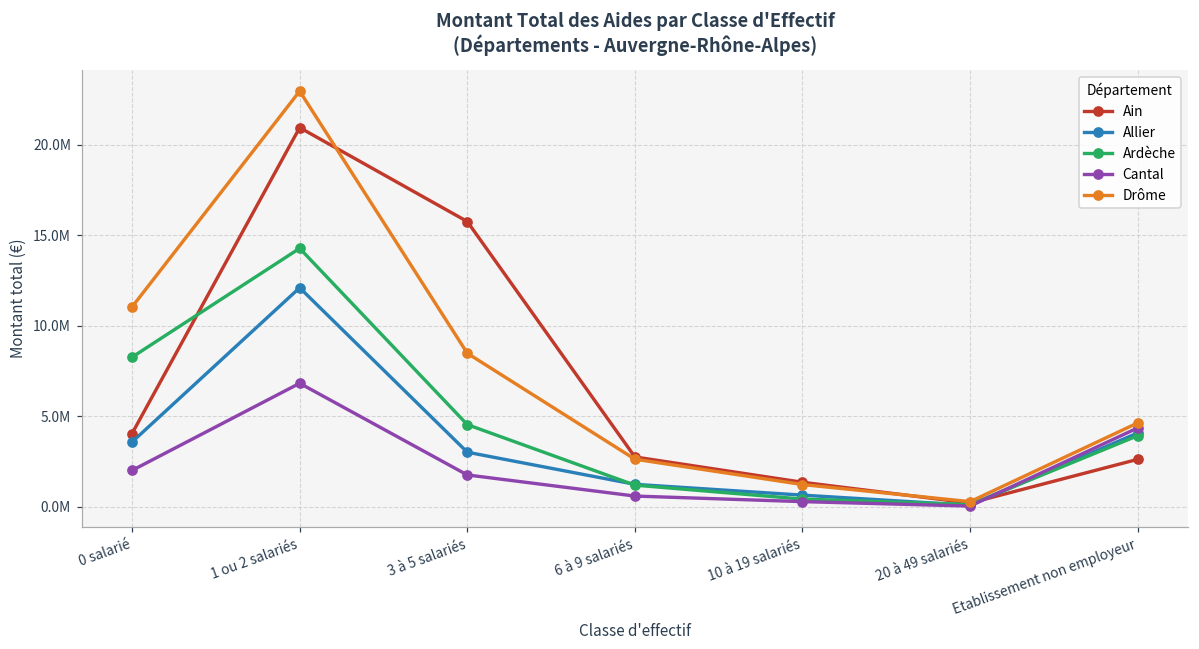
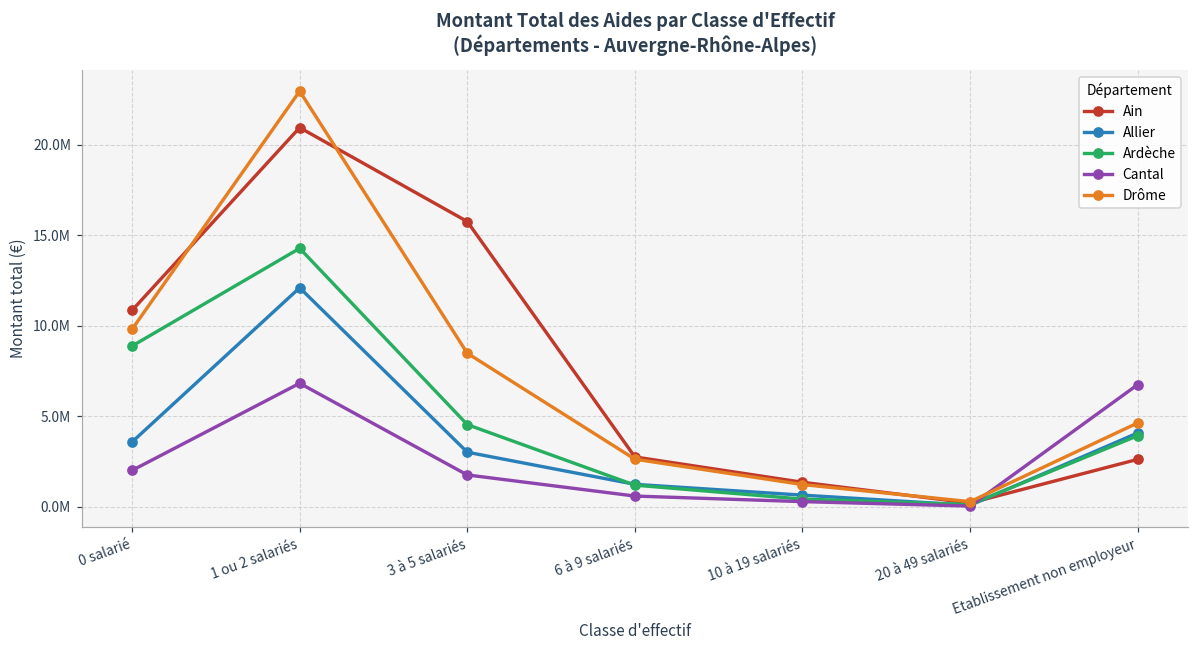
  {
    "Ain": {
-     "0 salarié": 4100000,
+     "0 salarié": 10900000,
      "1 ou 2 salariés": 21000000,
      "3 à 5 salariés": 15800000,
      "Etablissement non employeur": 2600000
    },
    "Allier": {
      "0 salarié": 3600000,
      "1 ou 2 salariés": 12100000,
      "3 à 5 salariés": 3000000,
      "10 à 19 salariés": 700000
    },
    "Ardèche": {
-     "0 salarié": 8300000,
+     "0 salarié": 8900000,
      "1 ou 2 salariés": 14300000,
      "3 à 5 salariés": 4500000
    },
    "Cantal": {
      "0 salarié": 2000000,
      "1 ou 2 salariés": 6800000,
      "3 à 5 salariés": 1800000,
      "6 à 9 salariés": 600000,
-     "Etablissement non employeur": 4400000
+     "Etablissement non employeur": 6800000
    },
    "Drôme": {
-     "0 salarié": 11000000,
+     "0 salarié": 9800000,
      "1 ou 2 salariés": 23000000,
      "3 à 5 salariés": 8500000,
      "Etablissement non employeur": 4600000
    }
  }
